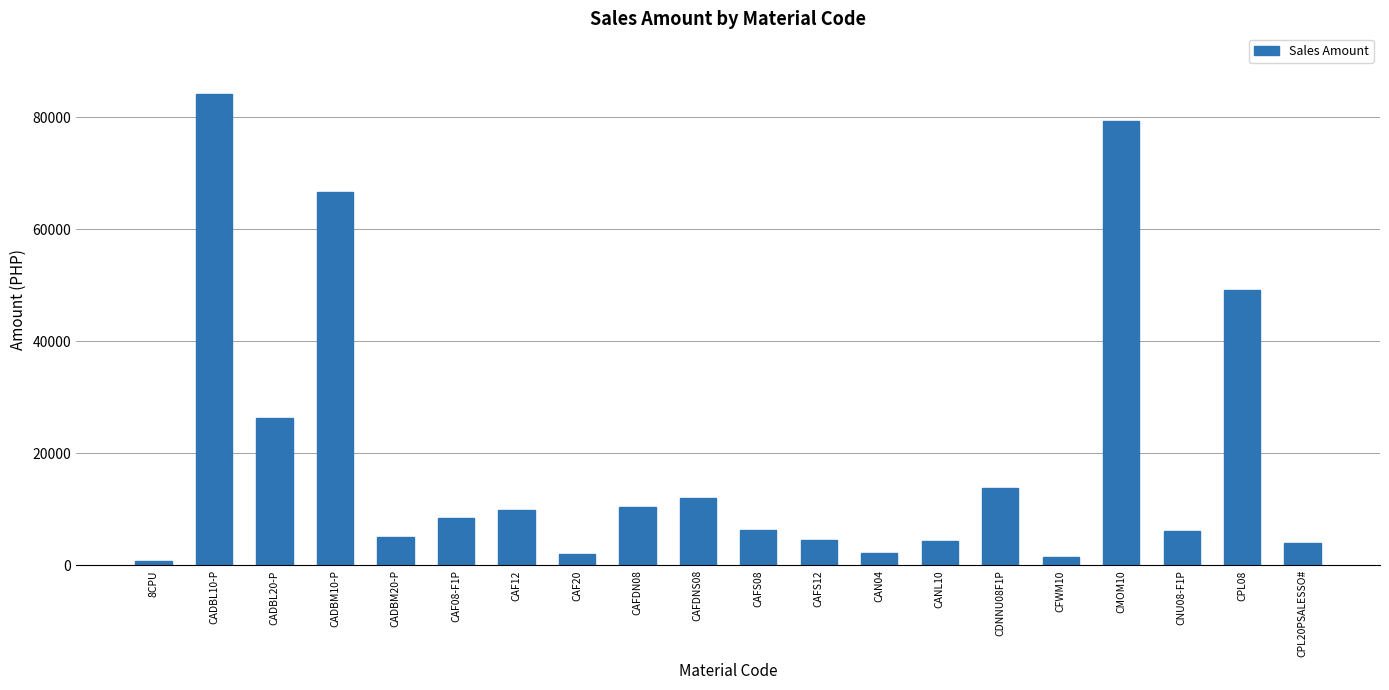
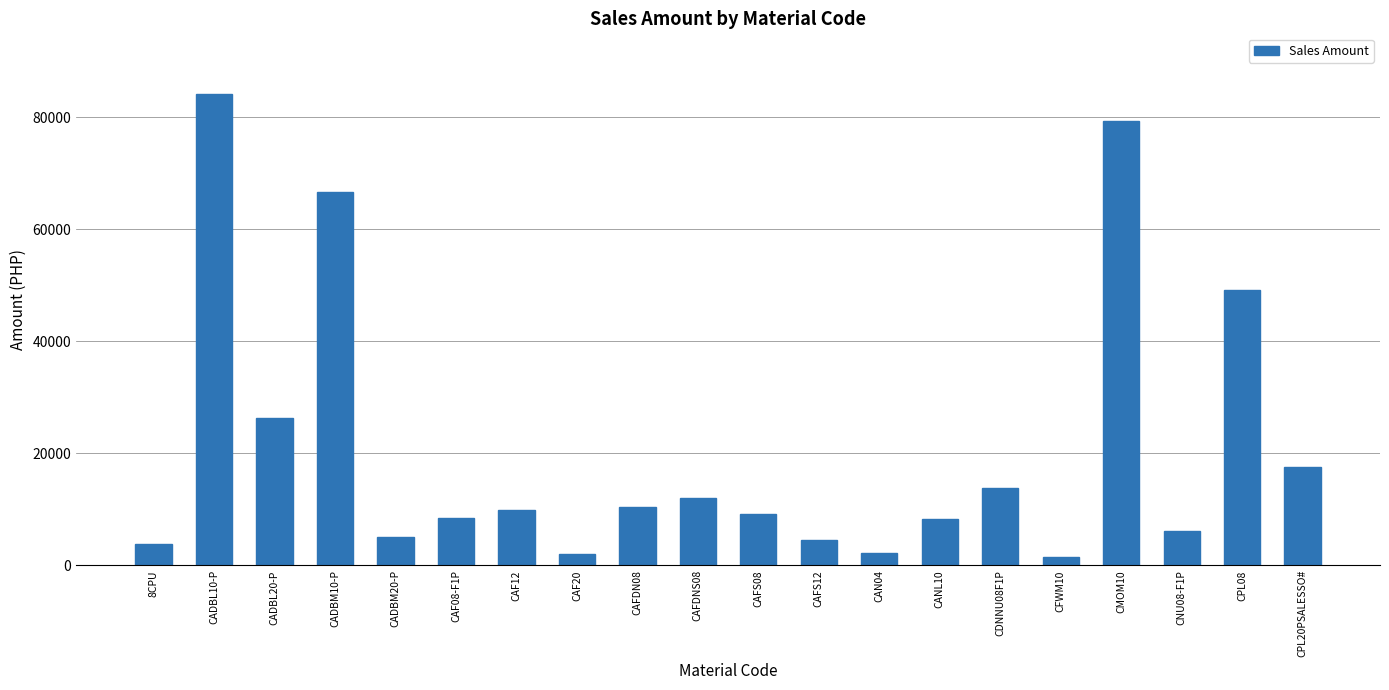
  {
-   "8CPU": 1000,
+   "8CPU": 4000,
    "CADBL10-P": 84000,
    "CADBL20-P": 26000,
    "CADBM10-P": 67000,
    "CADBM20-P": 5000,
    "CAF08-F1P": 9000,
    "CAF12": 10000,
    "CAF20": 2000,
    "CAFDN08": 10000,
    "CAFDNS08": 12000,
-   "CAFS08": 6000,
+   "CAFS08": 9000,
    "CAFS12": 5000,
    "CAN04": 2000,
-   "CANL10": 4000,
+   "CANL10": 8000,
    "CDNNU08F1P": 14000,
    "CFWM10": 1000,
    "CMOM10": 79000,
    "CNU08-F1P": 6000,
    "CPL08": 49000,
-   "CPL20PSALESSO#": 4000
+   "CPL20PSALESSO#": 18000
  }
